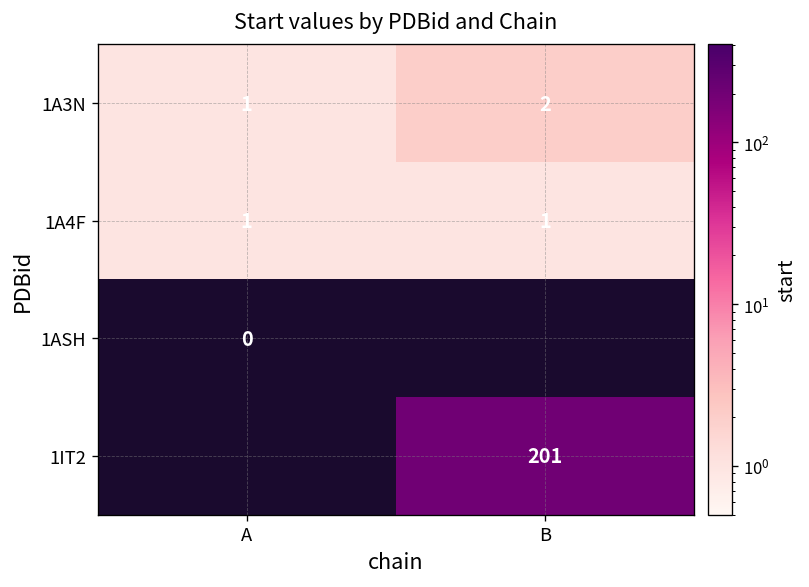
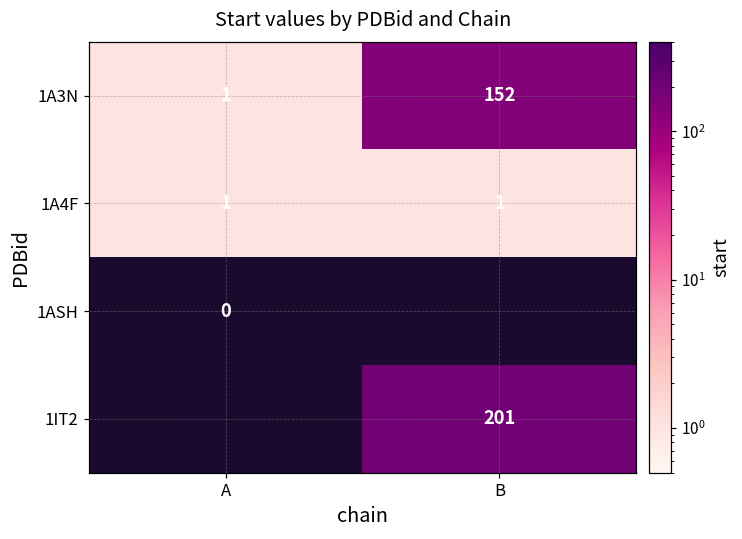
  {
    "1A3N": {
-     "B": 2
+     "B": 152
    },
    "1ASH": {
      "A": 0
    },
    "1IT2": {
      "B": 201
    }
  }
